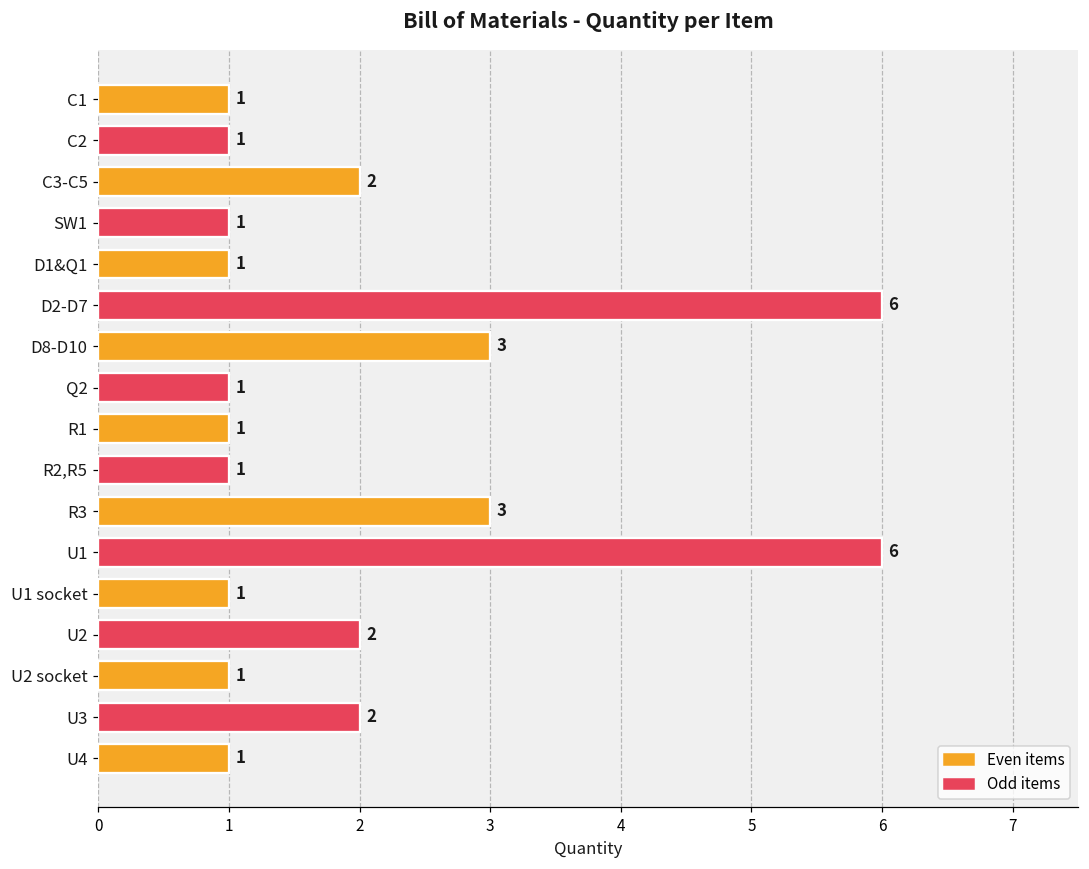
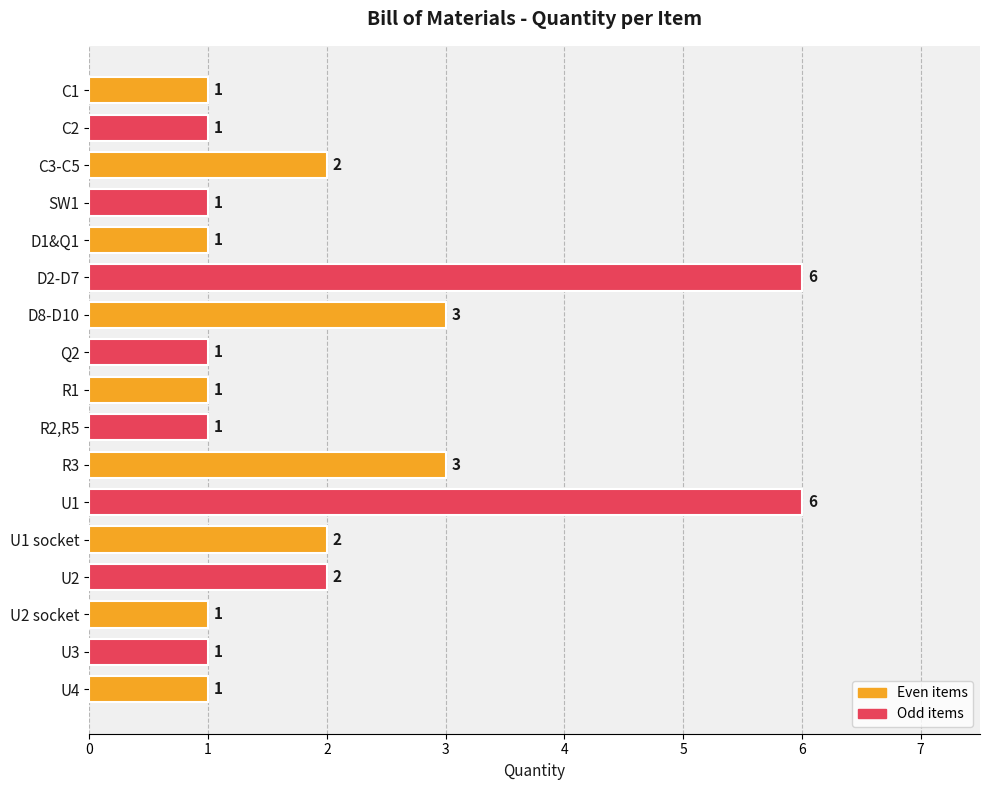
  {
    "C1": 1,
    "C2": 1,
    "C3-C5": 2,
    "SW1": 1,
    "D1&Q1": 1,
    "D2-D7": 6,
    "D8-D10": 3,
    "Q2": 1,
    "R1": 1,
    "R2,R5": 1,
    "R3": 3,
    "U1": 6,
-   "U1 socket": 1,
+   "U1 socket": 2,
    "U2": 2,
    "U2 socket": 1,
-   "U3": 2,
+   "U3": 1,
    "U4": 1
  }
